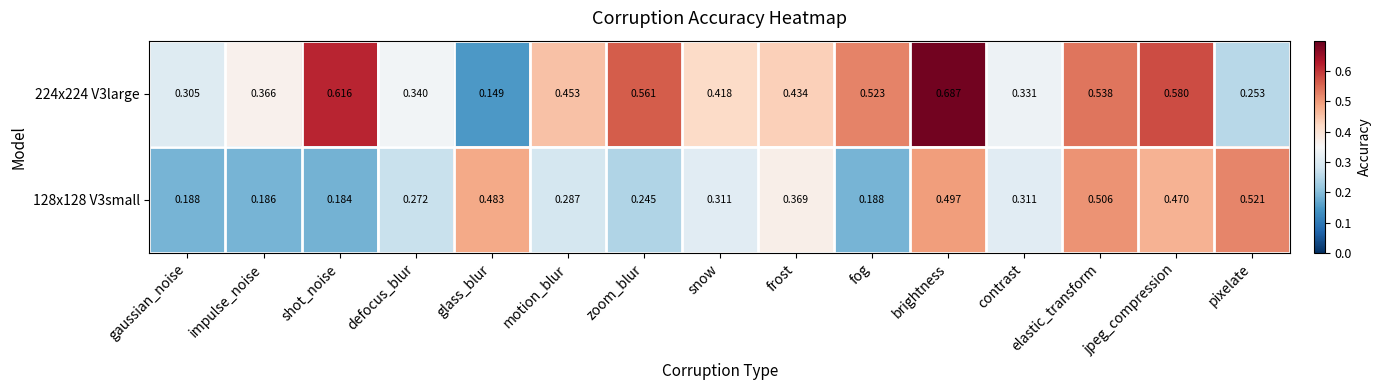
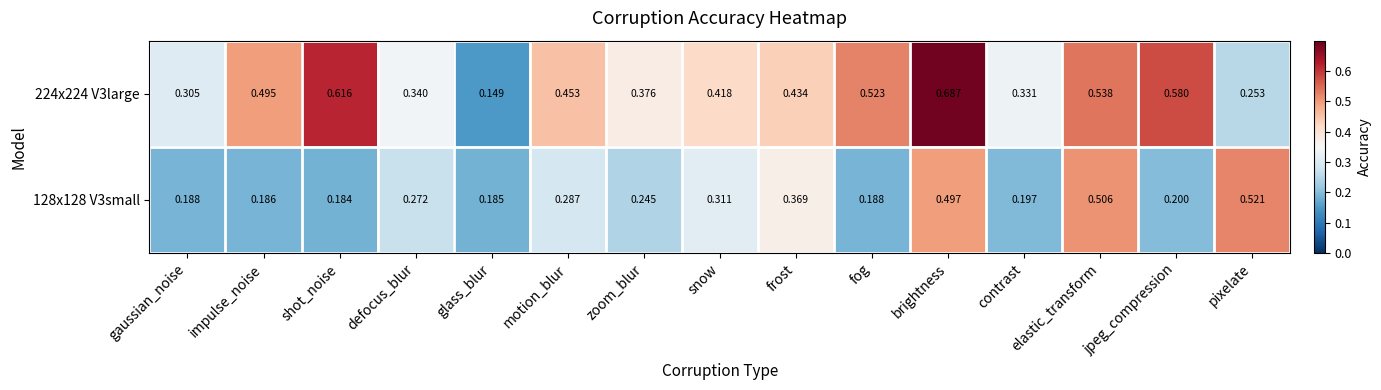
  {
    "224x224 V3large": {
      "gaussian_noise": 0.305,
-     "impulse_noise": 0.366,
+     "impulse_noise": 0.495,
      "shot_noise": 0.616,
      "defocus_blur": 0.340,
      "glass_blur": 0.149,
      "motion_blur": 0.453,
-     "zoom_blur": 0.561,
+     "zoom_blur": 0.376,
      "snow": 0.418,
      "frost": 0.434,
      "fog": 0.523,
      "brightness": 0.687,
      "contrast": 0.331,
      "elastic_transform": 0.538,
      "jpeg_compression": 0.580,
      "pixelate": 0.253
    },
    "128x128 V3small": {
      "gaussian_noise": 0.188,
      "impulse_noise": 0.186,
      "shot_noise": 0.184,
      "defocus_blur": 0.272,
-     "glass_blur": 0.483,
+     "glass_blur": 0.185,
      "motion_blur": 0.287,
      "zoom_blur": 0.245,
      "snow": 0.311,
      "frost": 0.369,
      "fog": 0.188,
      "brightness": 0.497,
-     "contrast": 0.311,
+     "contrast": 0.197,
      "elastic_transform": 0.506,
-     "jpeg_compression": 0.470,
+     "jpeg_compression": 0.200,
      "pixelate": 0.521
    }
  }
